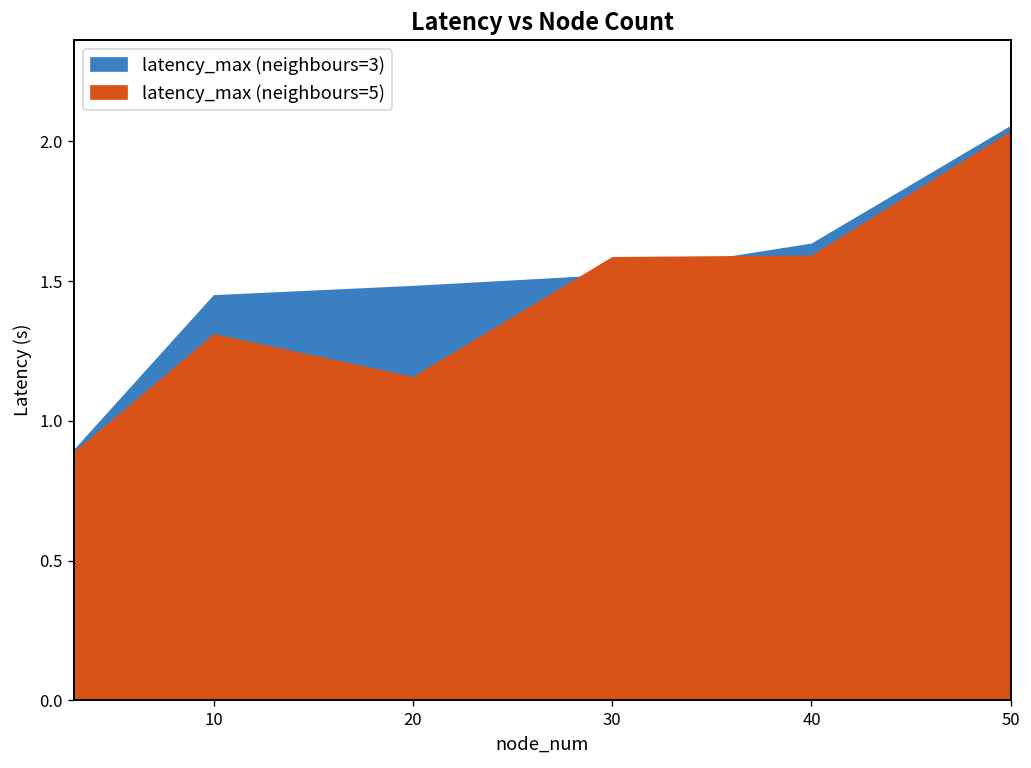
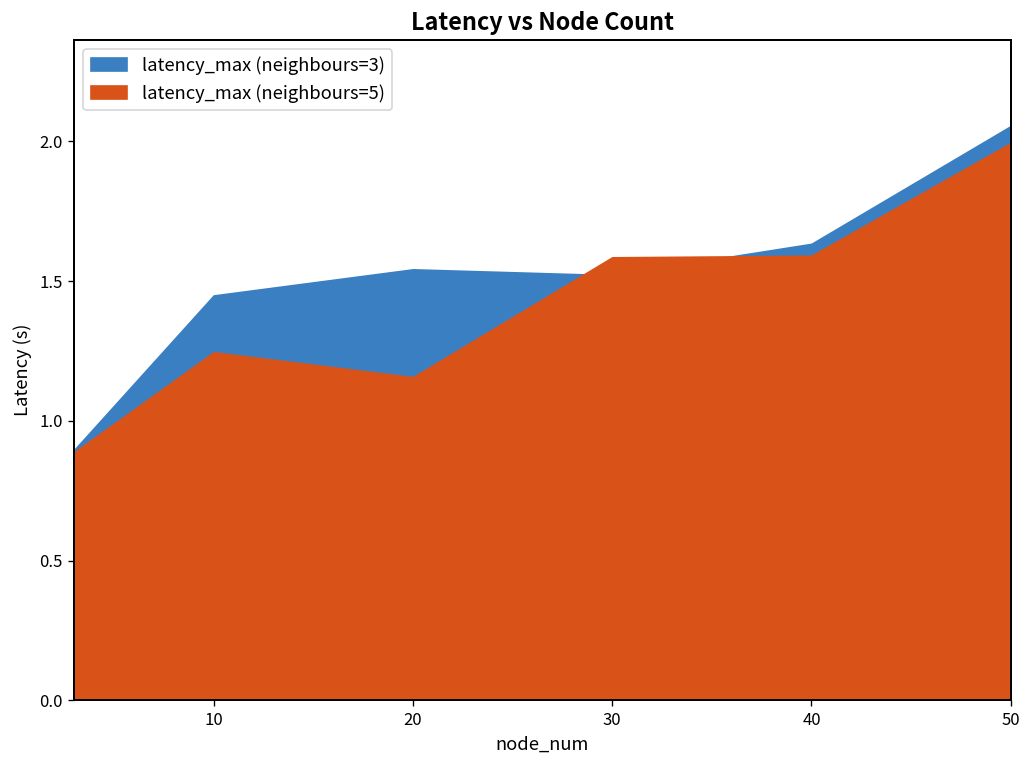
  {
    "latency_max (neighbours=3)": {
      "10": 1.45,
-     "20": 1.48,
+     "20": 1.54,
      "40": 1.63,
      "50": 2.05
    },
    "latency_max (neighbours=5)": {
-     "10": 1.31,
+     "10": 1.25,
      "20": 1.16,
      "30": 1.58,
      "40": 1.59,
-     "50": 2.03
+     "50": 1.99
    }
  }
